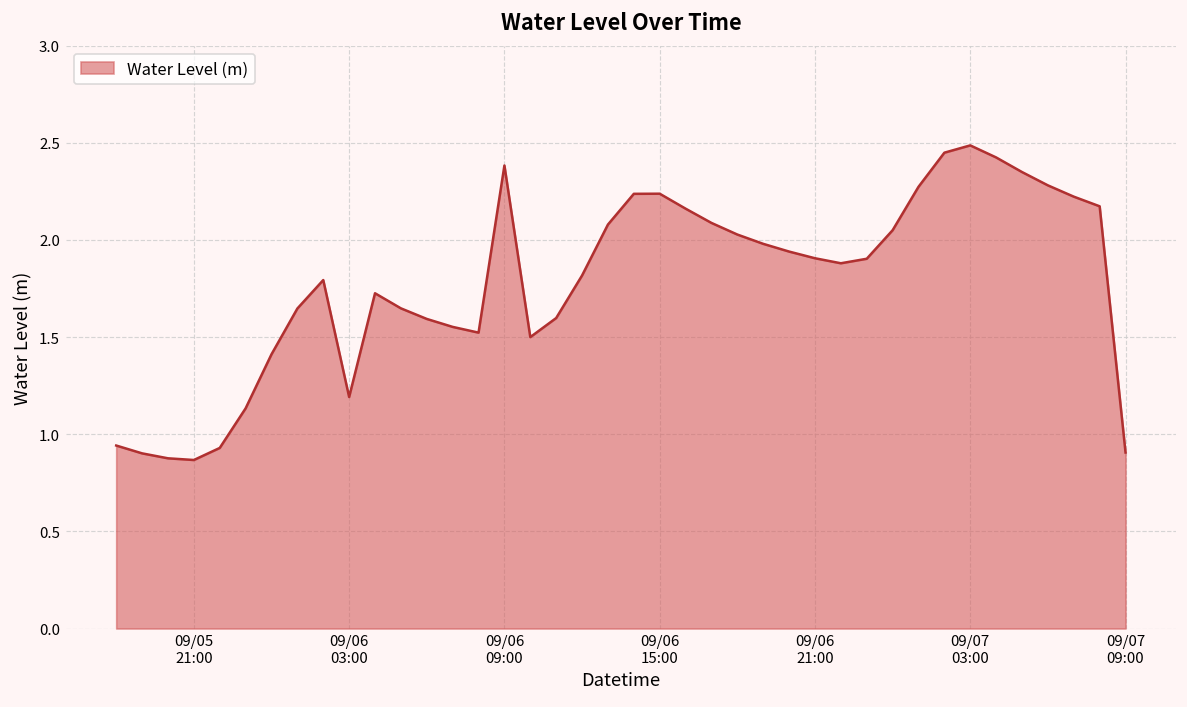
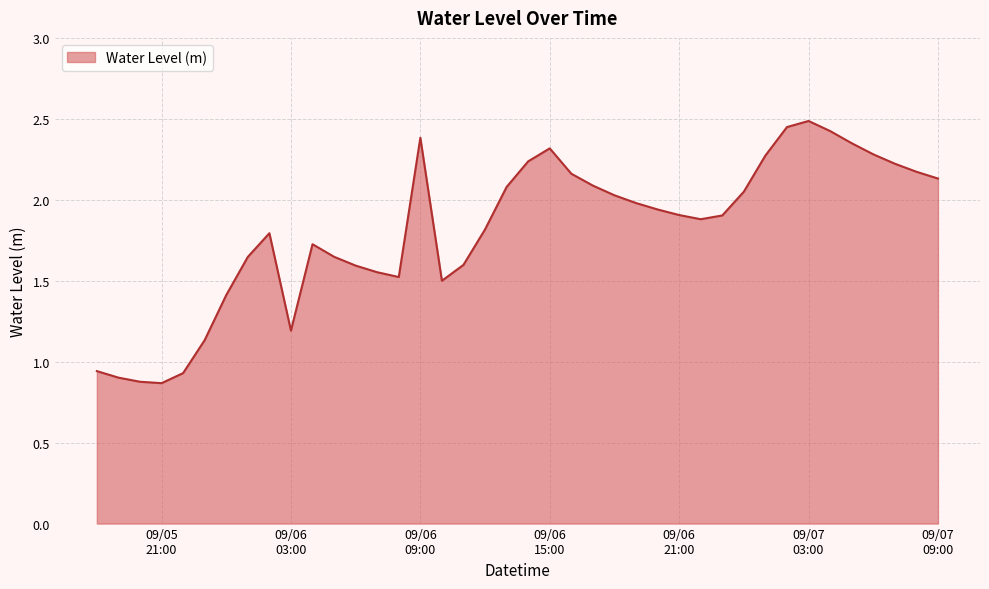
  {
    "09/05 21:00": 0.87,
    "09/06 03:00": 1.19,
    "09/06 09:00": 2.38,
-   "09/06 15:00": 2.24,
+   "09/06 15:00": 2.32,
    "09/06 21:00": 1.91,
    "09/07 03:00": 2.49,
-   "09/07 09:00": 0.91
+   "09/07 09:00": 2.13
  }
